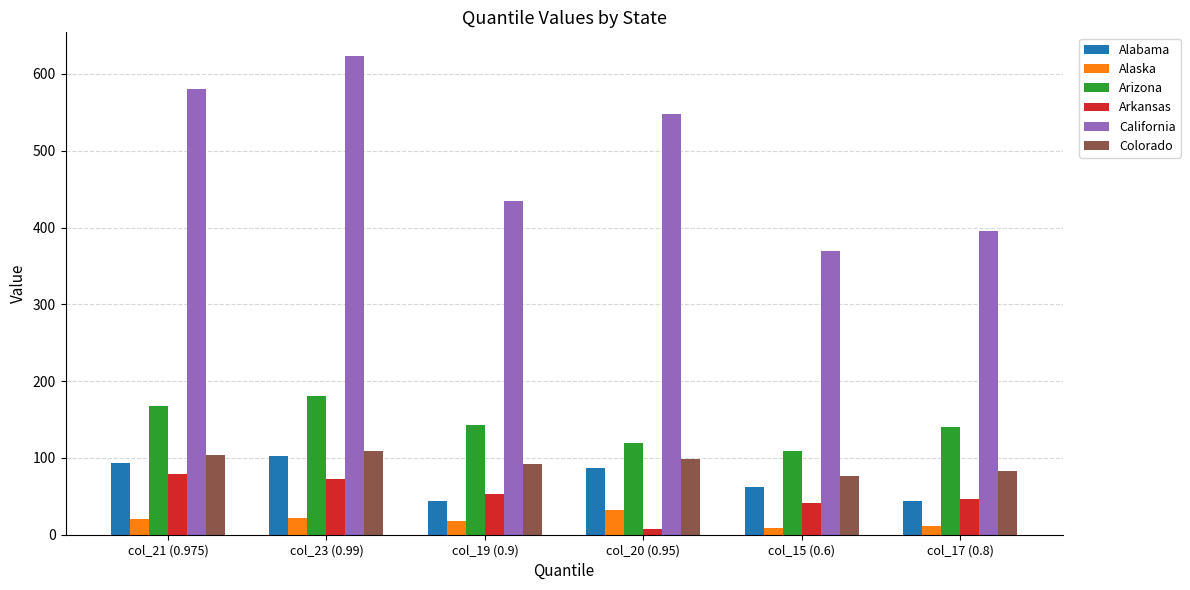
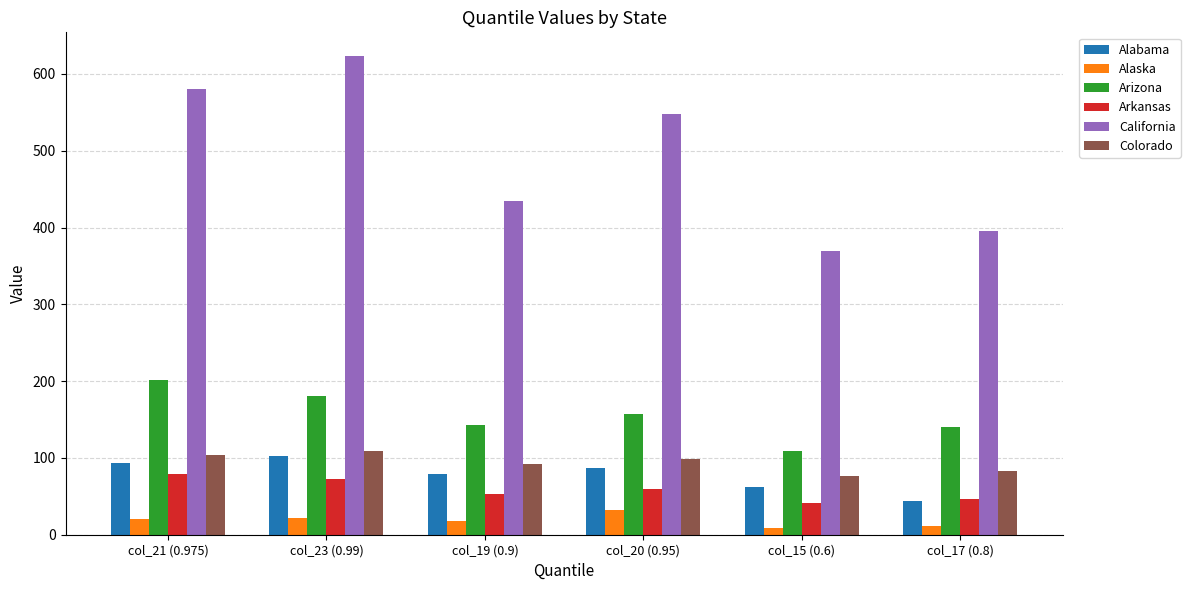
  {
    "Alabama": {
      "col_21 (0.975)": 90,
      "col_23 (0.99)": 100,
-     "col_19 (0.9)": 40,
+     "col_19 (0.9)": 80,
      "col_20 (0.95)": 90,
      "col_15 (0.6)": 60,
      "col_17 (0.8)": 40
    },
    "Alaska": {
      "col_21 (0.975)": 20,
      "col_23 (0.99)": 20,
      "col_19 (0.9)": 20,
      "col_20 (0.95)": 30,
      "col_15 (0.6)": 10,
      "col_17 (0.8)": 10
    },
    "Arizona": {
-     "col_21 (0.975)": 170,
+     "col_21 (0.975)": 200,
      "col_23 (0.99)": 180,
      "col_19 (0.9)": 140,
-     "col_20 (0.95)": 120,
+     "col_20 (0.95)": 160,
      "col_15 (0.6)": 110,
      "col_17 (0.8)": 140
    },
    "Arkansas": {
      "col_21 (0.975)": 80,
      "col_23 (0.99)": 70,
      "col_19 (0.9)": 50,
-     "col_20 (0.95)": 10,
+     "col_20 (0.95)": 60,
      "col_15 (0.6)": 40,
      "col_17 (0.8)": 50
    },
    "California": {
      "col_21 (0.975)": 580,
      "col_23 (0.99)": 620,
      "col_19 (0.9)": 440,
      "col_20 (0.95)": 550,
      "col_15 (0.6)": 370,
      "col_17 (0.8)": 400
    },
    "Colorado": {
      "col_21 (0.975)": 100,
      "col_23 (0.99)": 110,
      "col_19 (0.9)": 90,
      "col_20 (0.95)": 100,
      "col_15 (0.6)": 80,
      "col_17 (0.8)": 80
    }
  }
